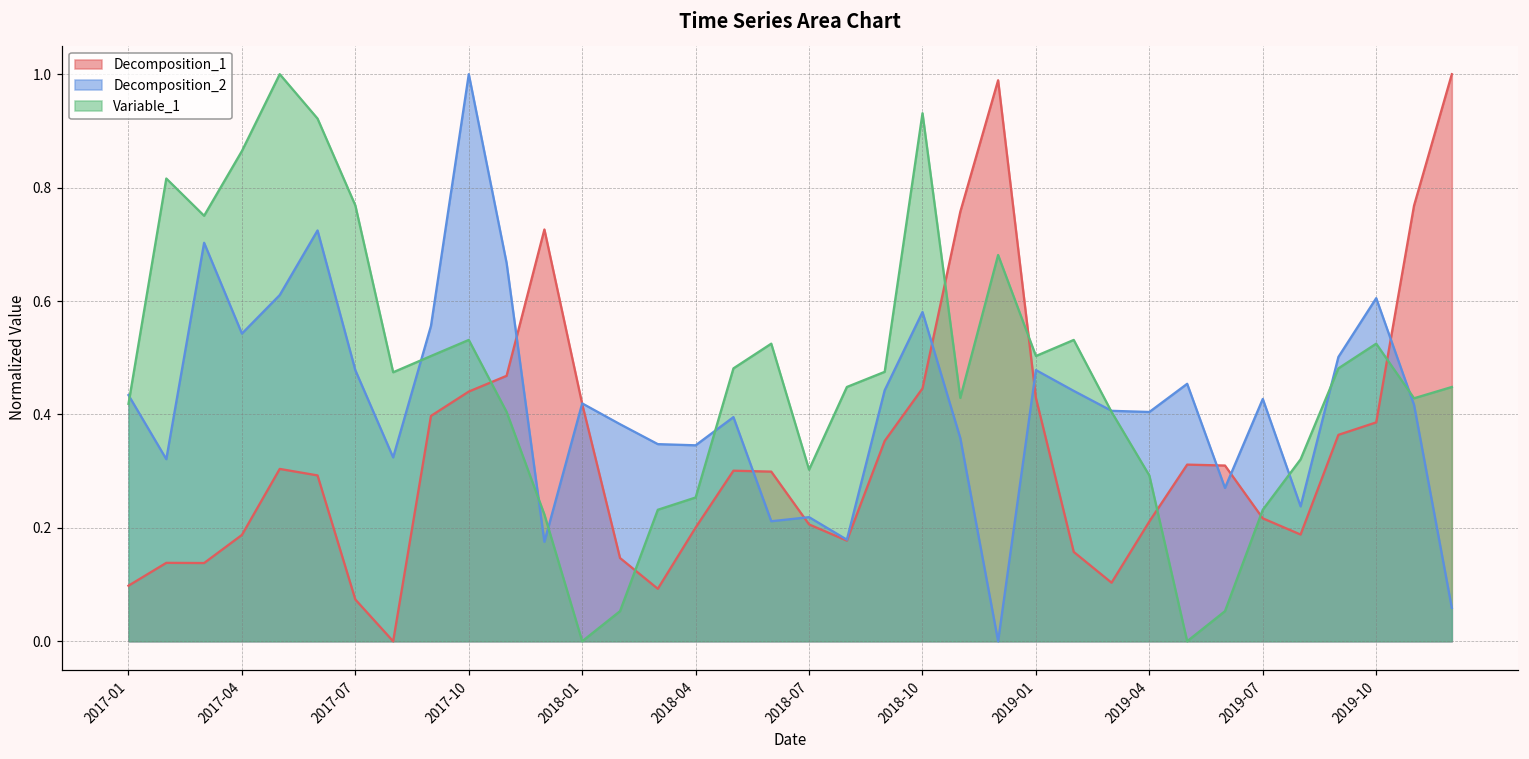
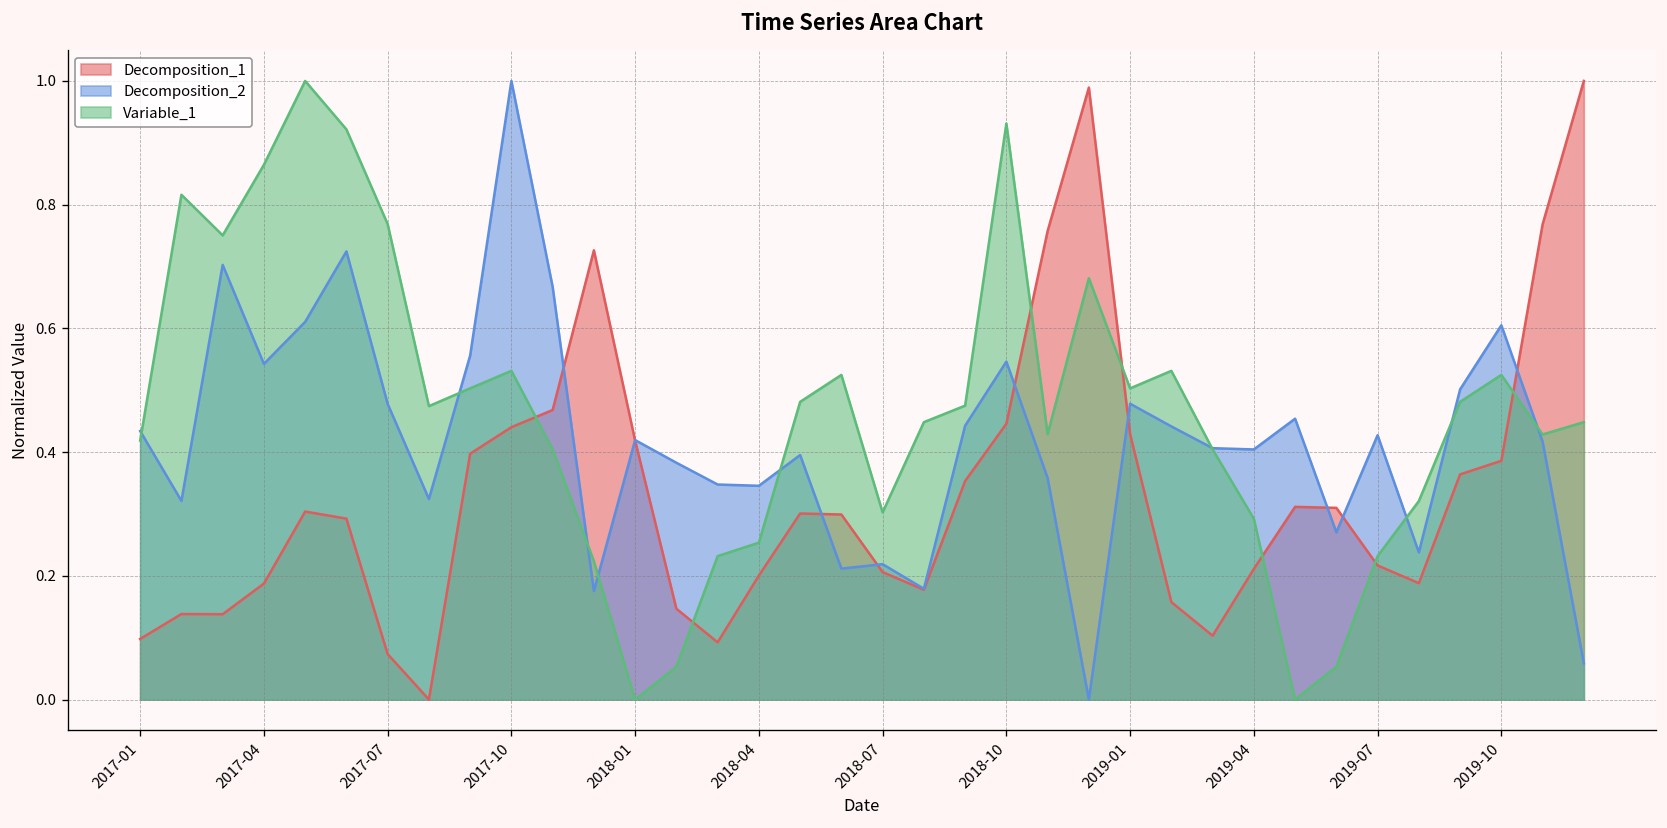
  {
    "Decomposition_1": {
      "2017-01": 0.10,
      "2017-04": 0.19,
      "2017-07": 0.07,
      "2017-10": 0.44,
      "2018-04": 0.20,
      "2018-07": 0.21,
      "2018-10": 0.45,
      "2019-01": 0.43,
      "2019-04": 0.21,
      "2019-07": 0.22,
      "2019-10": 0.39
    },
    "Decomposition_2": {
      "2017-01": 0.43,
      "2017-04": 0.54,
      "2017-07": 0.48,
      "2017-10": 1.00,
      "2018-04": 0.35,
      "2018-07": 0.22,
-     "2018-10": 0.58,
+     "2018-10": 0.55,
      "2019-01": 0.48,
      "2019-04": 0.40,
      "2019-07": 0.43,
      "2019-10": 0.61
    },
    "Variable_1": {
      "2017-01": 0.42,
      "2017-04": 0.86,
      "2017-07": 0.77,
      "2017-10": 0.53,
      "2018-01": 0.00,
      "2018-04": 0.25,
      "2018-07": 0.30,
      "2018-10": 0.93,
      "2019-01": 0.50,
      "2019-04": 0.29,
      "2019-07": 0.23,
      "2019-10": 0.52
    }
  }
